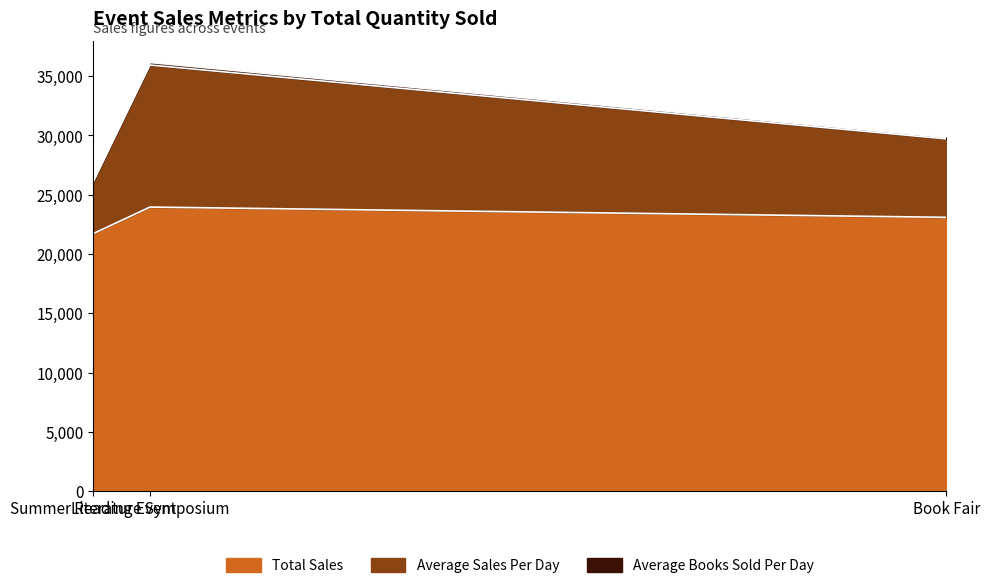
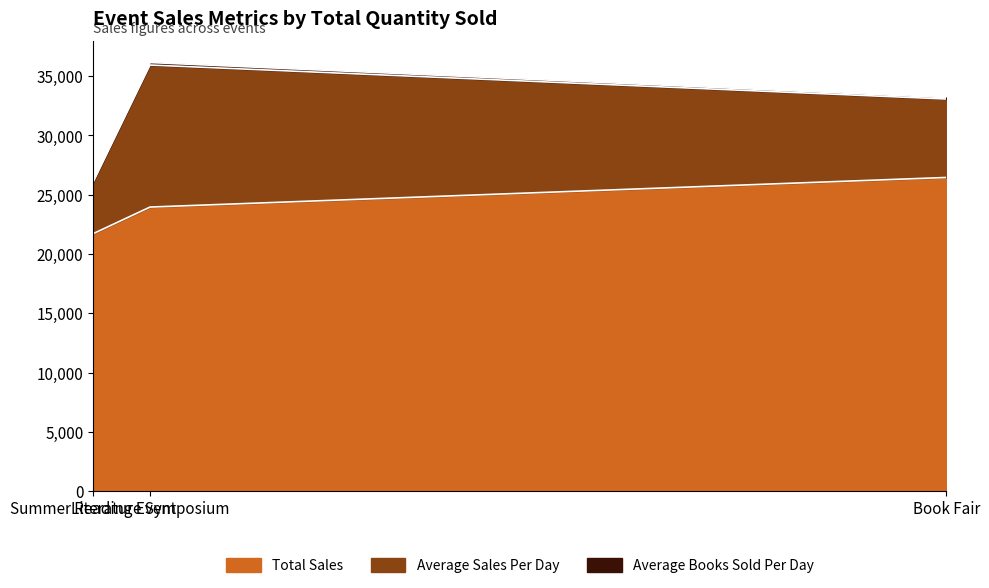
  {
    "Total Sales": {
-     "Book Fair": "23,100"
+     "Book Fair": "26,500"
    }
  }
